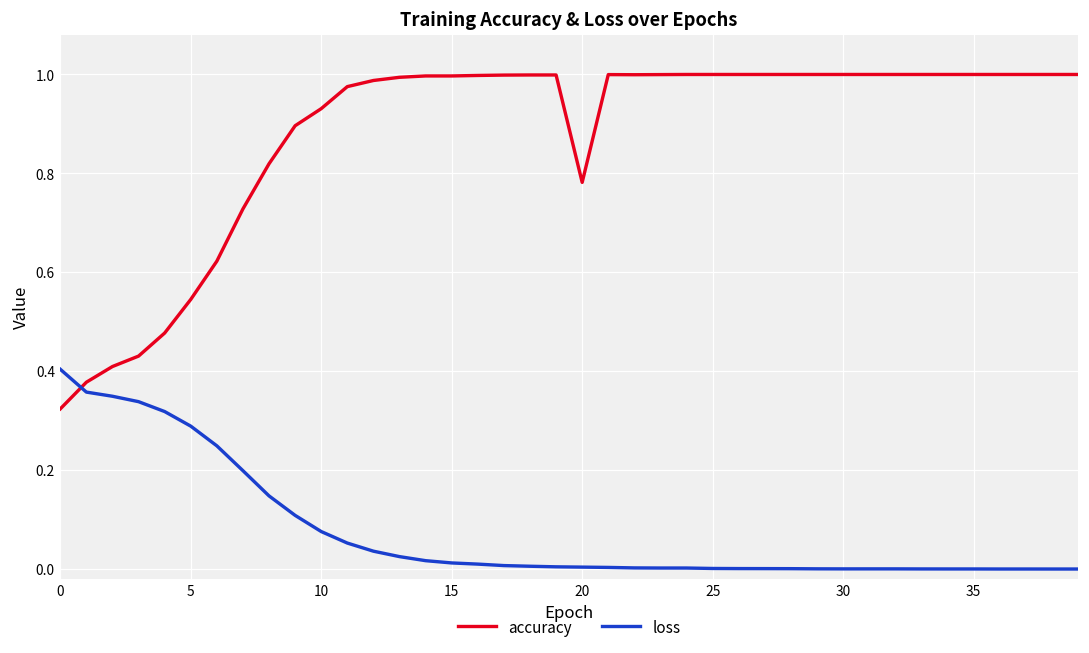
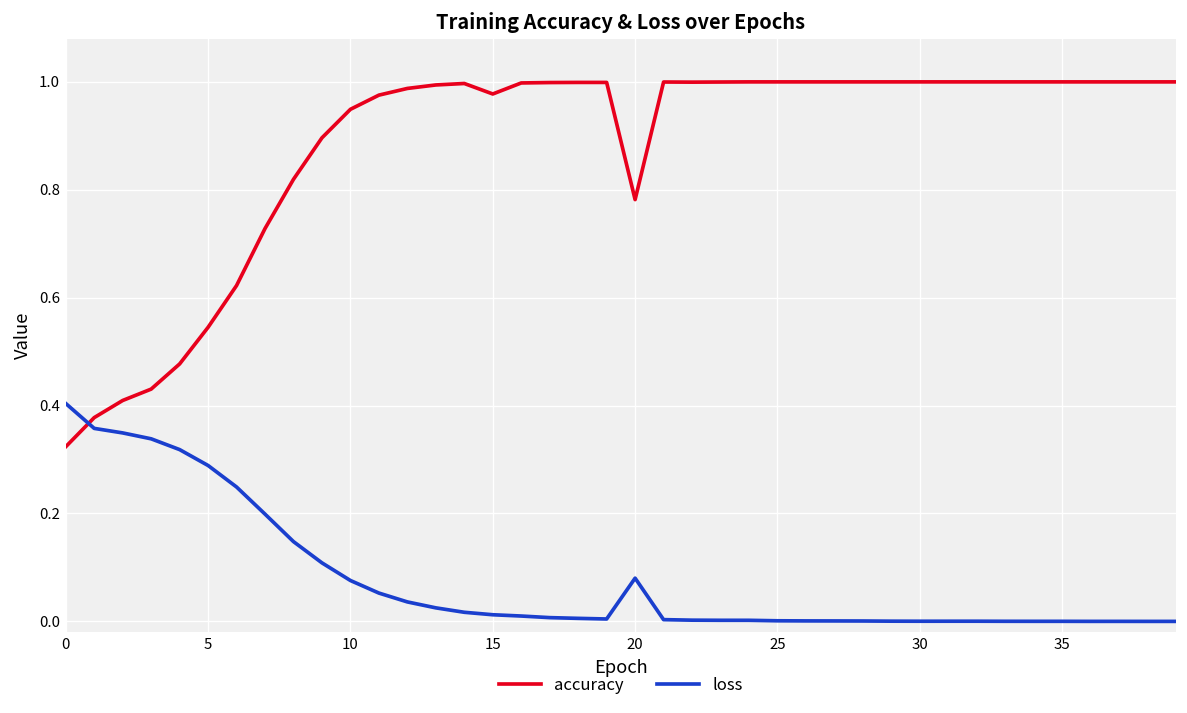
  {
    "accuracy": {
      "0": 0.32,
      "5": 0.55,
-     "10": 0.93,
-     "15": 1.00,
+     "10": 0.95,
+     "15": 0.98,
      "20": 0.78,
      "25": 1.00,
      "30": 1.00,
      "35": 1.00
    },
    "loss": {
      "0": 0.40,
      "5": 0.29,
      "10": 0.08,
      "15": 0.01,
-     "20": 0.00,
+     "20": 0.08,
      "25": 0.00,
      "30": 0.00,
      "35": 0.00
    }
  }
